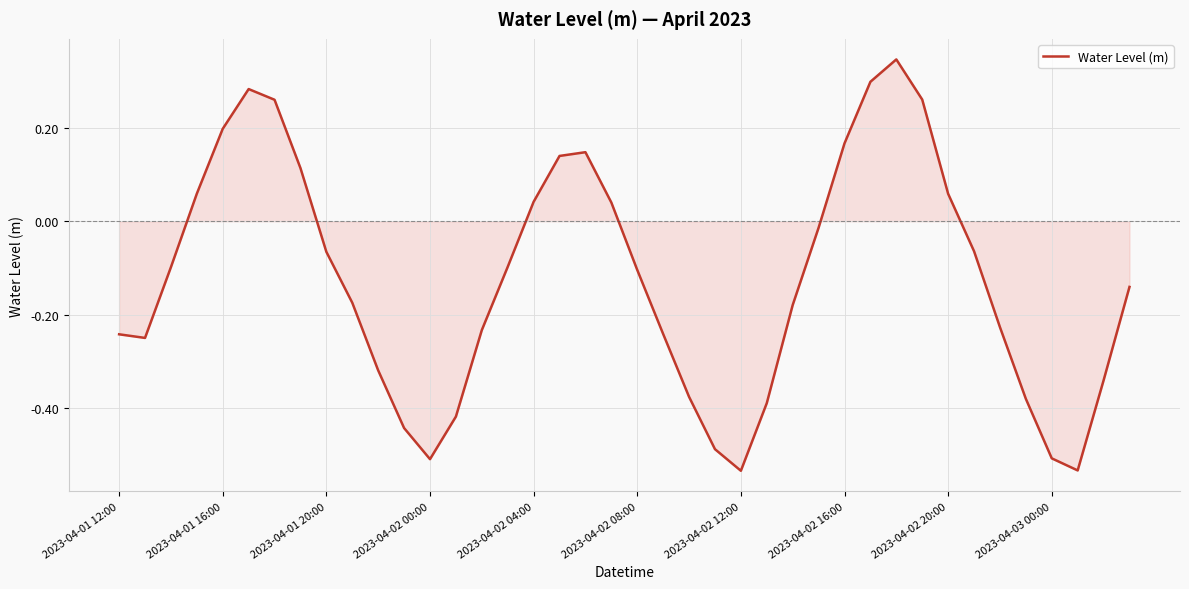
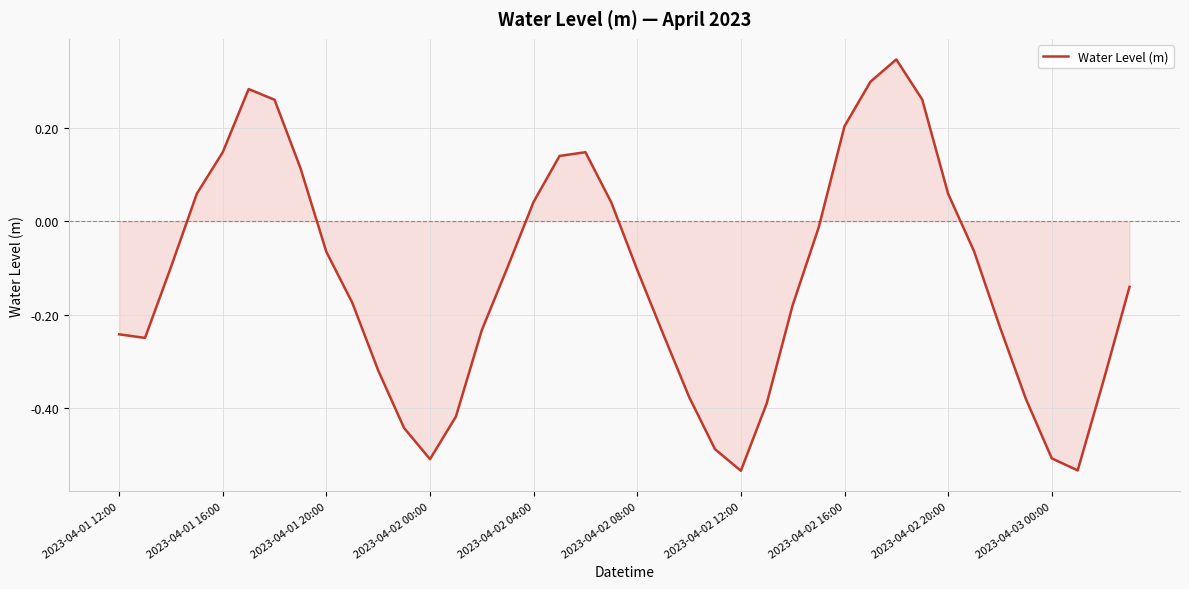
  {
    "Water Level (m)": {
      "2023-04-01 12:00": -0.24,
-     "2023-04-01 16:00": 0.20,
+     "2023-04-01 16:00": 0.15,
      "2023-04-01 20:00": -0.07,
      "2023-04-02 00:00": -0.51,
      "2023-04-02 08:00": -0.10,
      "2023-04-02 12:00": -0.53,
-     "2023-04-02 16:00": 0.17,
+     "2023-04-02 16:00": 0.20,
      "2023-04-03 00:00": -0.51
    }
  }
